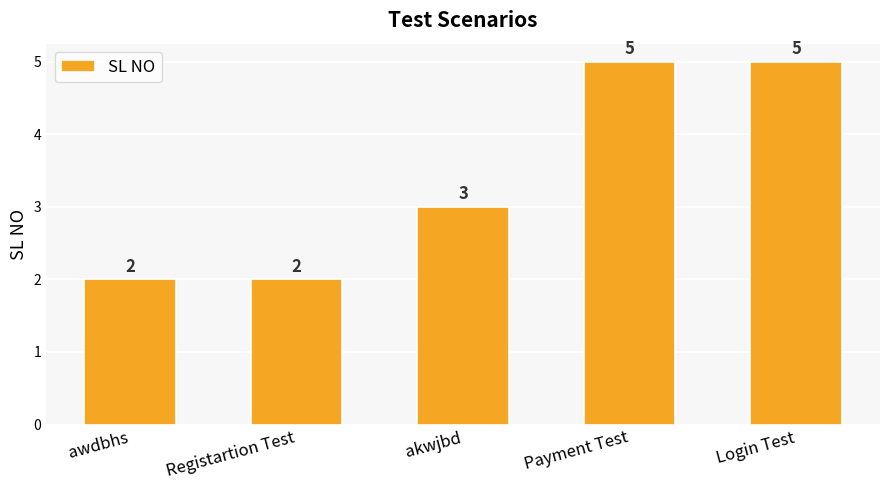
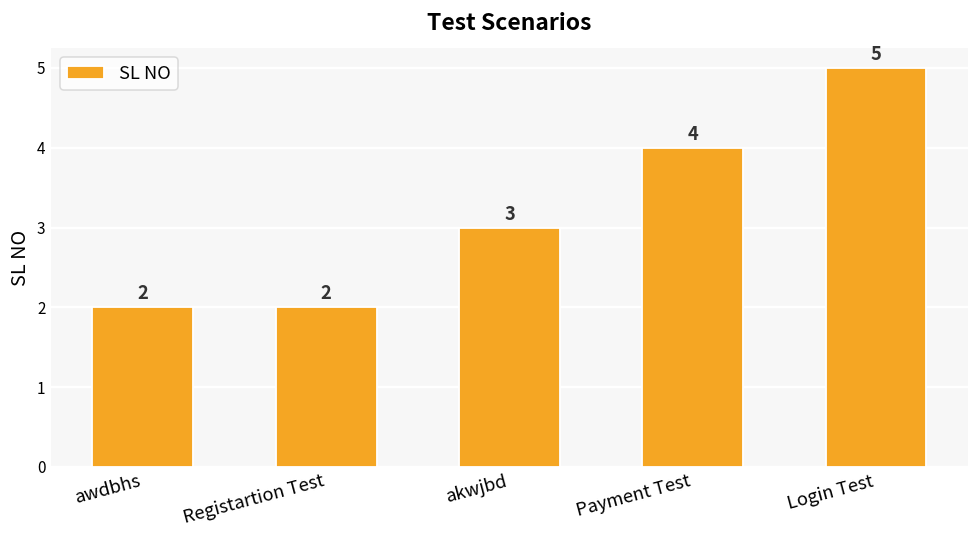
  {
    "awdbhs": 2,
    "Registartion Test": 2,
    "akwjbd": 3,
-   "Payment Test": 5,
+   "Payment Test": 4,
    "Login Test": 5
  }
